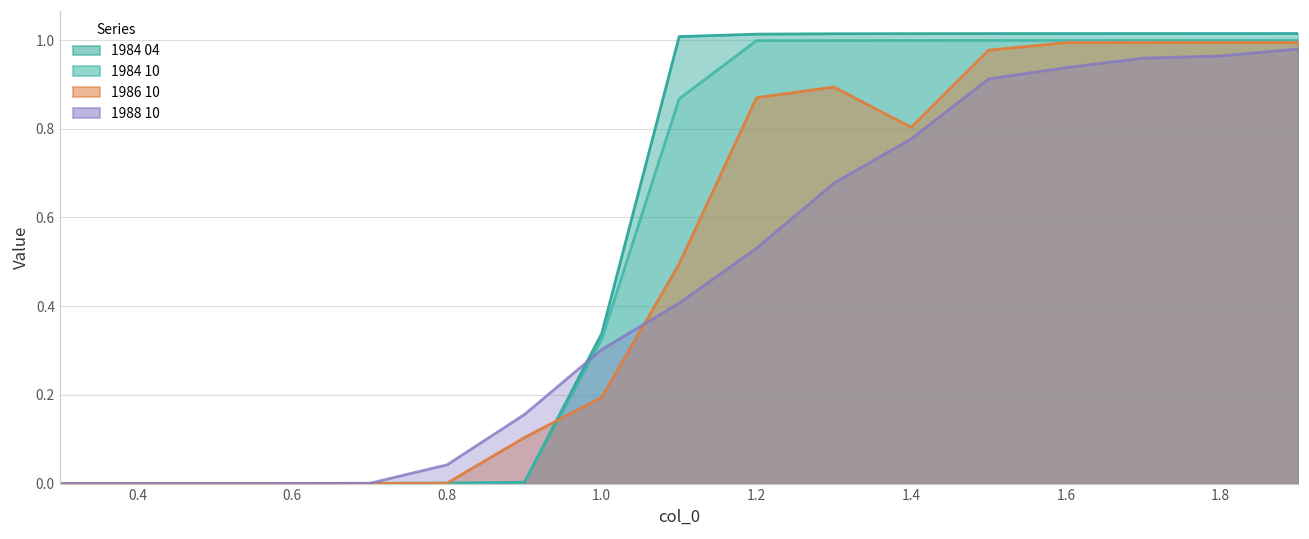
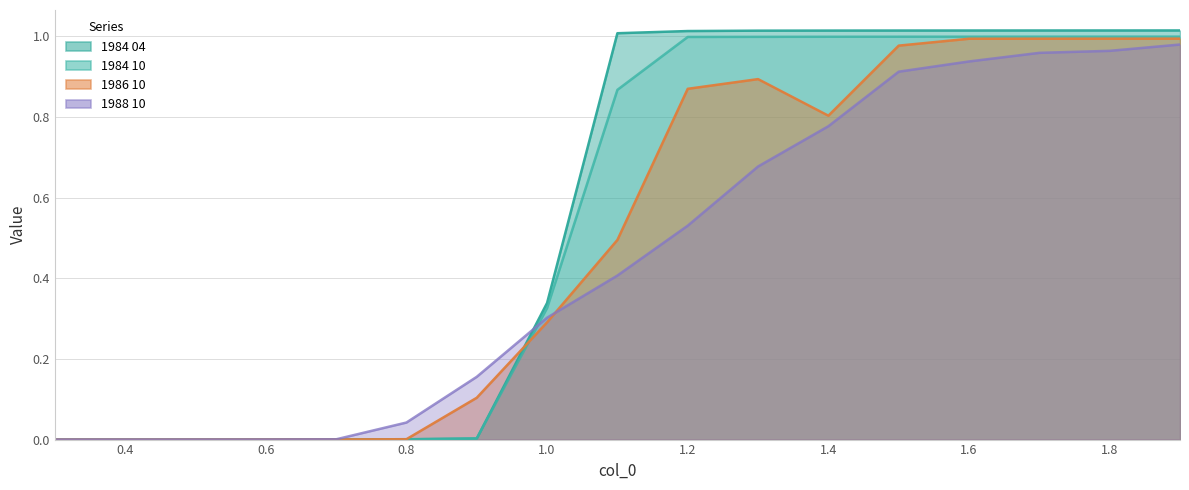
  {
    "1986 10": {
-     "1.0": 0.19,
+     "1.0": 0.29,
      "1.2": 0.87,
      "1.4": 0.80
    }
  }
